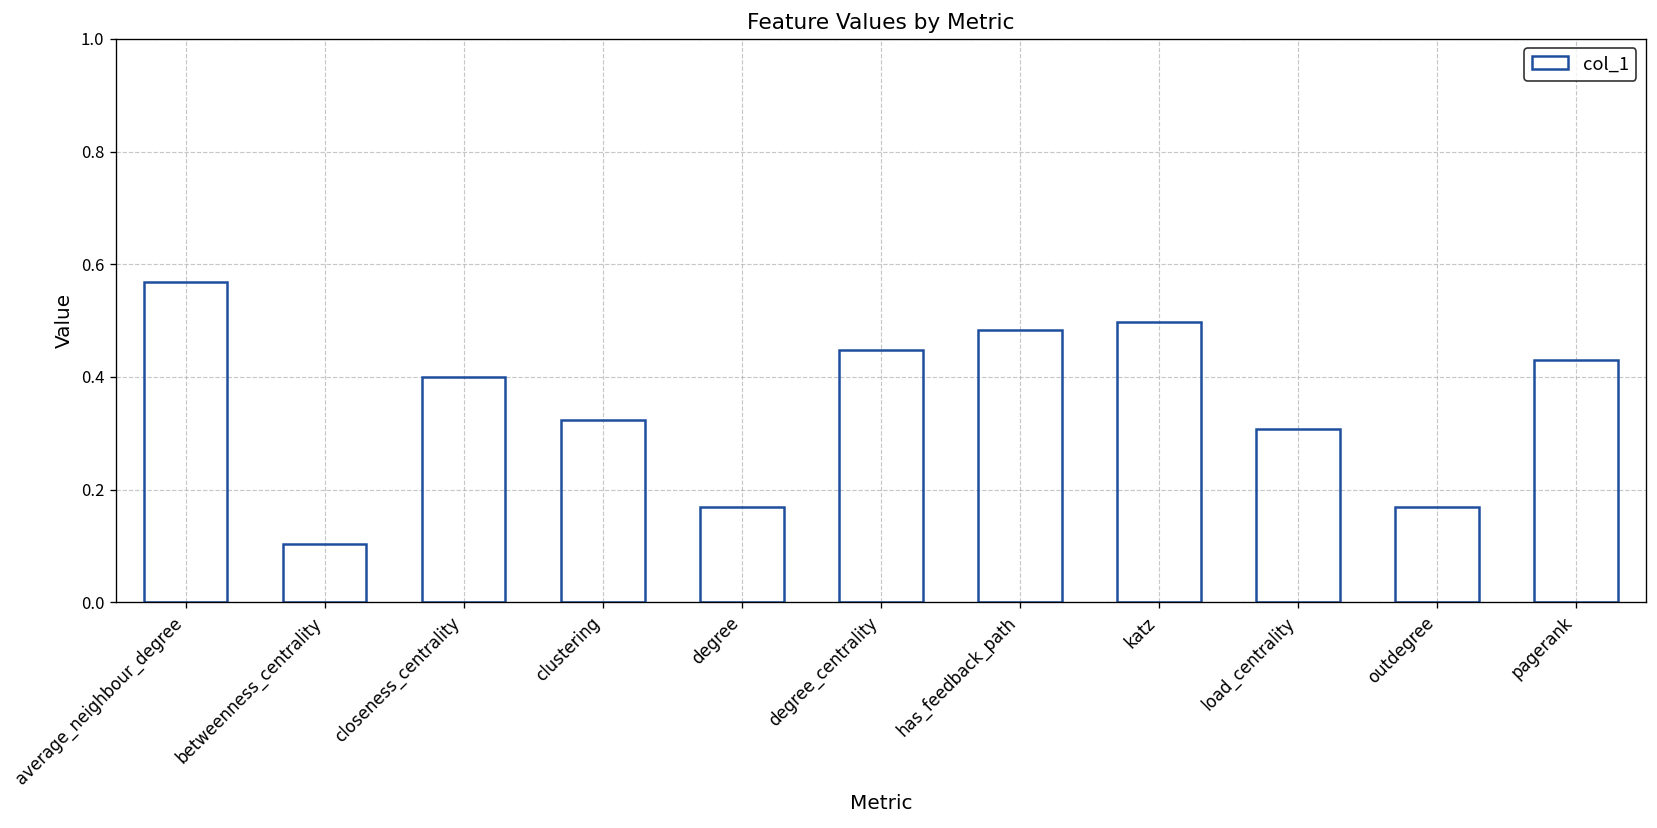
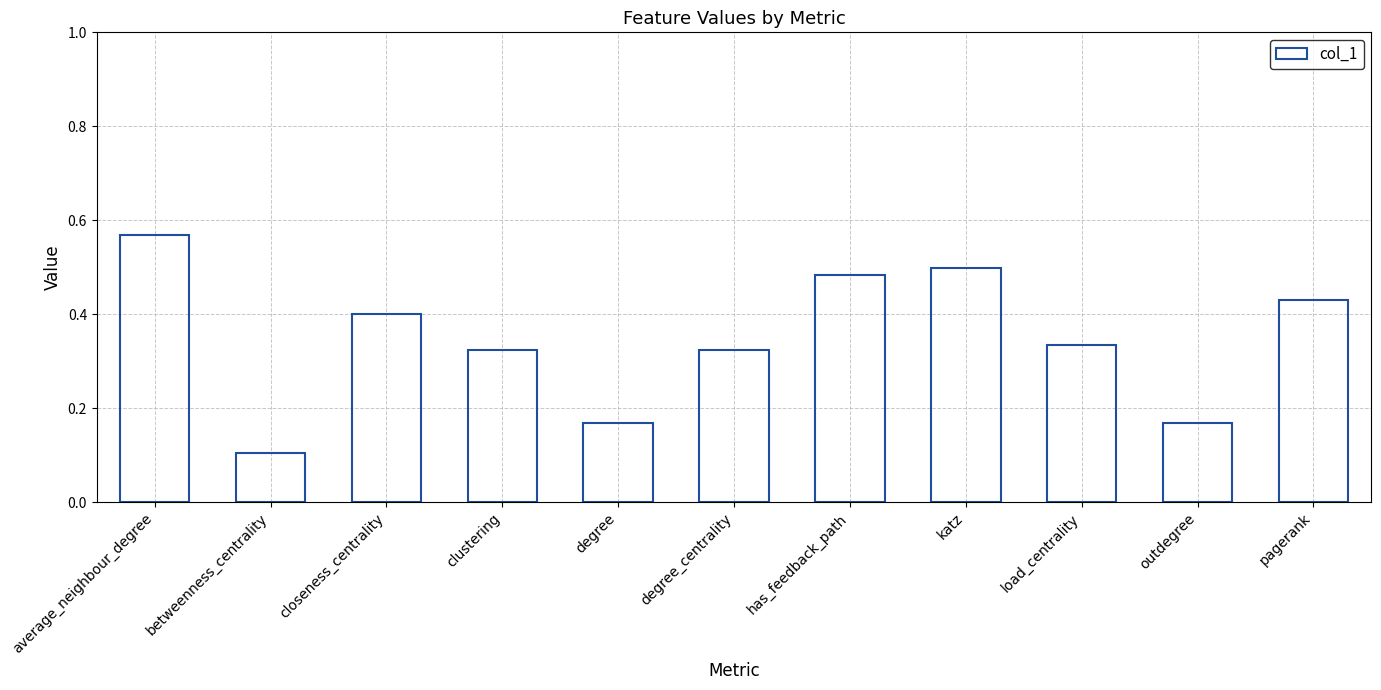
  {
    "average_neighbour_degree": 0.57,
    "betweenness_centrality": 0.10,
    "closeness_centrality": 0.40,
    "clustering": 0.32,
    "degree": 0.17,
-   "degree_centrality": 0.45,
+   "degree_centrality": 0.32,
    "has_feedback_path": 0.48,
    "katz": 0.50,
-   "load_centrality": 0.31,
+   "load_centrality": 0.33,
    "outdegree": 0.17,
    "pagerank": 0.43
  }
